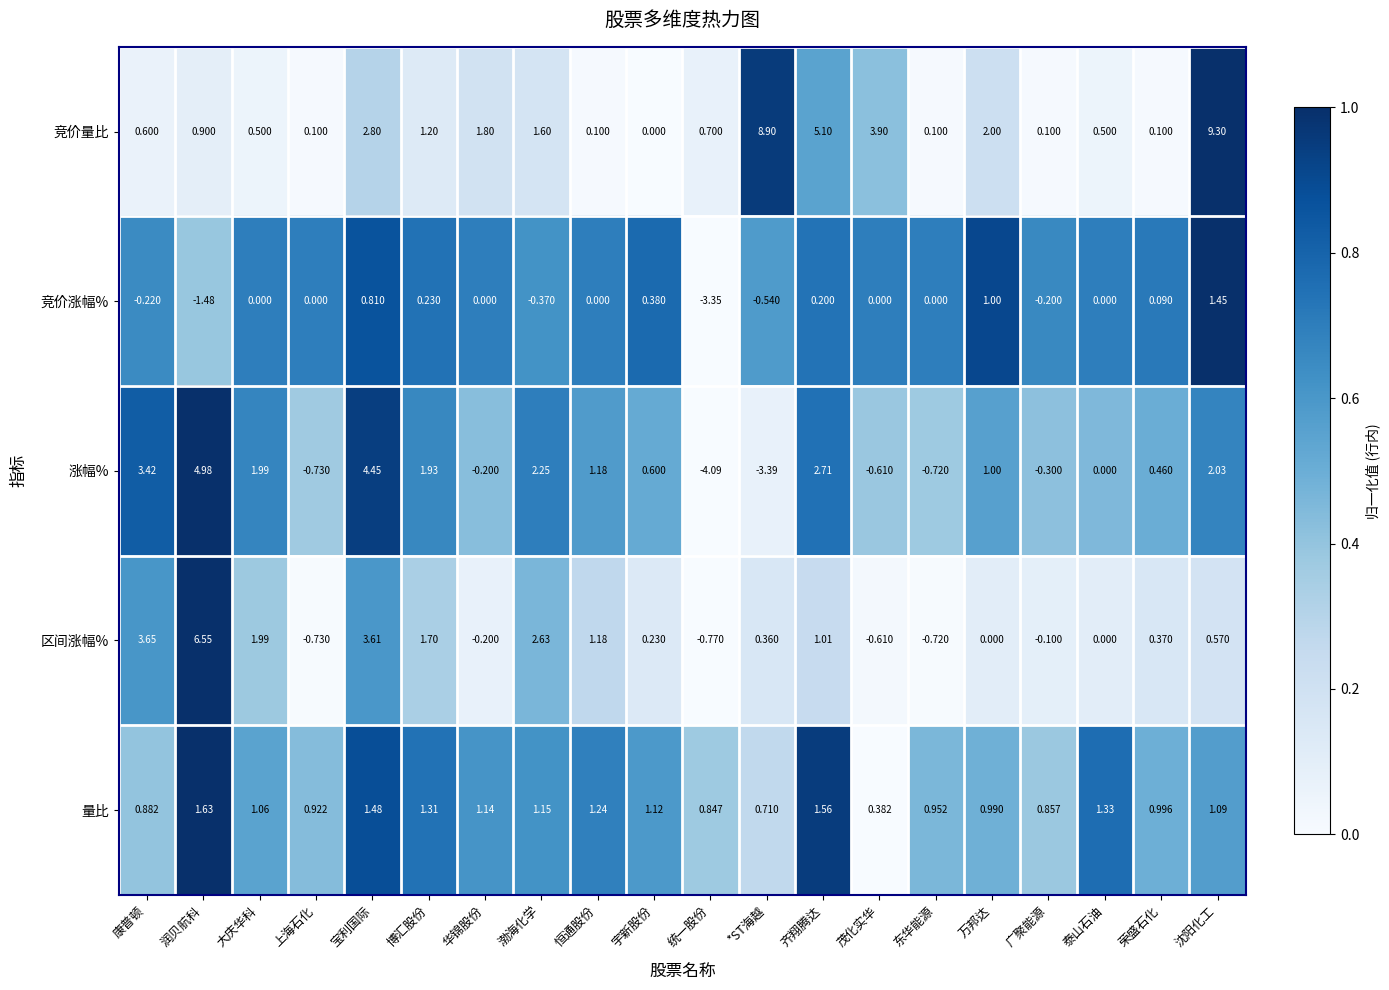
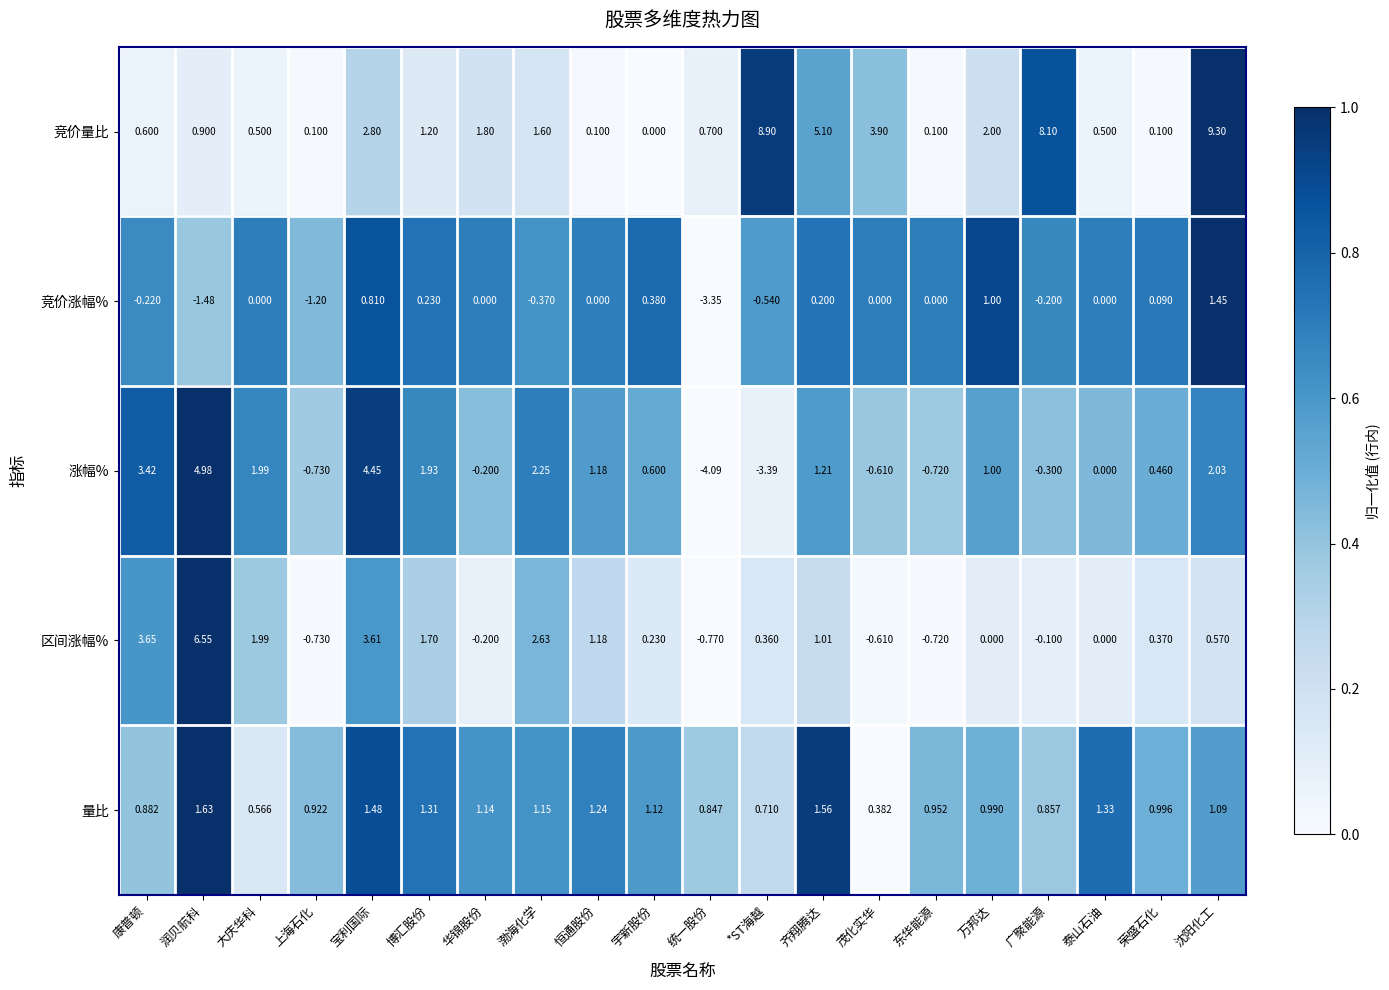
  {
    "竞价量比": {
      "康普顿": 0.600,
      "润贝航科": 0.900,
      "大庆华科": 0.500,
      "上海石化": 0.100,
      "宝利国际": 2.80,
      "博汇股份": 1.20,
      "华锦股份": 1.80,
      "渤海化学": 1.60,
      "恒通股份": 0.100,
      "宇新股份": 0.000,
      "统一股份": 0.700,
      "*ST海越": 8.90,
      "齐翔腾达": 5.10,
      "茂化实华": 3.90,
      "东华能源": 0.100,
      "万邦达": 2.00,
-     "广聚能源": 0.100,
+     "广聚能源": 8.10,
      "泰山石油": 0.500,
      "荣盛石化": 0.100,
      "沈阳化工": 9.30
    },
    "竞价涨幅%": {
      "康普顿": -0.220,
      "润贝航科": -1.48,
      "大庆华科": 0.000,
-     "上海石化": 0.000,
+     "上海石化": -1.20,
      "宝利国际": 0.810,
      "博汇股份": 0.230,
      "华锦股份": 0.000,
      "渤海化学": -0.370,
      "恒通股份": 0.000,
      "宇新股份": 0.380,
      "统一股份": -3.35,
      "*ST海越": -0.540,
      "齐翔腾达": 0.200,
      "茂化实华": 0.000,
      "东华能源": 0.000,
      "万邦达": 1.00,
      "广聚能源": -0.200,
      "泰山石油": 0.000,
      "荣盛石化": 0.090,
      "沈阳化工": 1.45
    },
    "涨幅%": {
      "康普顿": 3.42,
      "润贝航科": 4.98,
      "大庆华科": 1.99,
      "上海石化": -0.730,
      "宝利国际": 4.45,
      "博汇股份": 1.93,
      "华锦股份": -0.200,
      "渤海化学": 2.25,
      "恒通股份": 1.18,
      "宇新股份": 0.600,
      "统一股份": -4.09,
      "*ST海越": -3.39,
-     "齐翔腾达": 2.71,
+     "齐翔腾达": 1.21,
      "茂化实华": -0.610,
      "东华能源": -0.720,
      "万邦达": 1.00,
      "广聚能源": -0.300,
      "泰山石油": 0.000,
      "荣盛石化": 0.460,
      "沈阳化工": 2.03
    },
    "区间涨幅%": {
      "康普顿": 3.65,
      "润贝航科": 6.55,
      "大庆华科": 1.99,
      "上海石化": -0.730,
      "宝利国际": 3.61,
      "博汇股份": 1.70,
      "华锦股份": -0.200,
      "渤海化学": 2.63,
      "恒通股份": 1.18,
      "宇新股份": 0.230,
      "统一股份": -0.770,
      "*ST海越": 0.360,
      "齐翔腾达": 1.01,
      "茂化实华": -0.610,
      "东华能源": -0.720,
      "万邦达": 0.000,
      "广聚能源": -0.100,
      "泰山石油": 0.000,
      "荣盛石化": 0.370,
      "沈阳化工": 0.570
    },
    "量比": {
      "康普顿": 0.882,
      "润贝航科": 1.63,
-     "大庆华科": 1.06,
+     "大庆华科": 0.566,
      "上海石化": 0.922,
      "宝利国际": 1.48,
      "博汇股份": 1.31,
      "华锦股份": 1.14,
      "渤海化学": 1.15,
      "恒通股份": 1.24,
      "宇新股份": 1.12,
      "统一股份": 0.847,
      "*ST海越": 0.710,
      "齐翔腾达": 1.56,
      "茂化实华": 0.382,
      "东华能源": 0.952,
      "万邦达": 0.990,
      "广聚能源": 0.857,
      "泰山石油": 1.33,
      "荣盛石化": 0.996,
      "沈阳化工": 1.09
    }
  }
